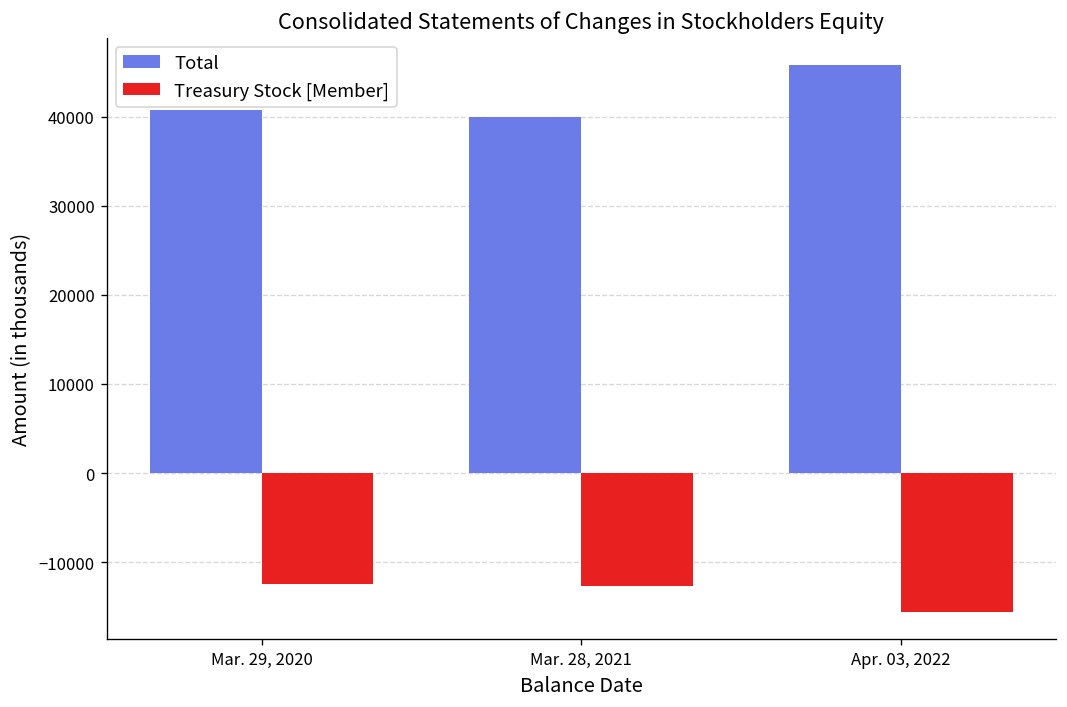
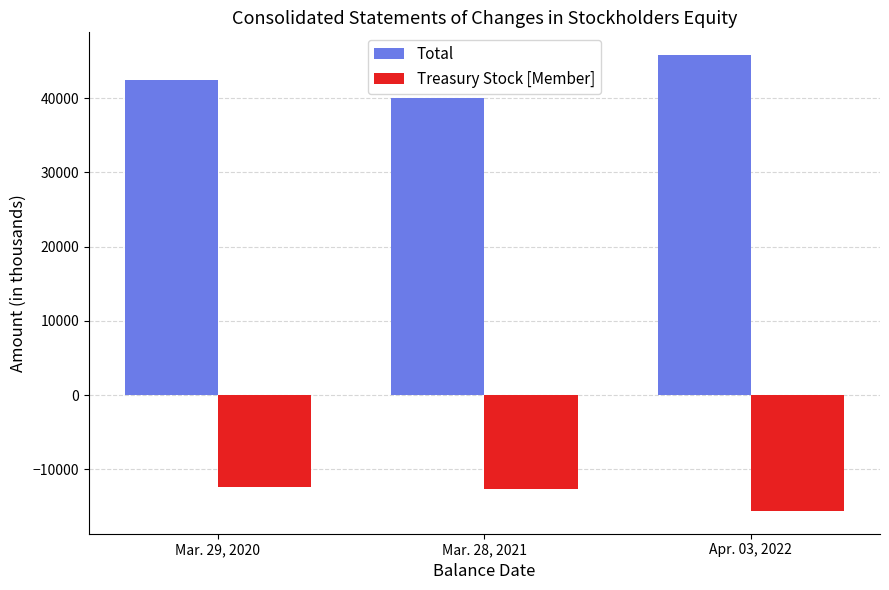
  {
    "Total": {
-     "Mar. 29, 2020": 41000,
+     "Mar. 29, 2020": 42000,
      "Mar. 28, 2021": 40000,
      "Apr. 03, 2022": 46000
    },
    "Treasury Stock [Member]": {
      "Mar. 29, 2020": -12000,
      "Mar. 28, 2021": -13000,
      "Apr. 03, 2022": -16000
    }
  }
